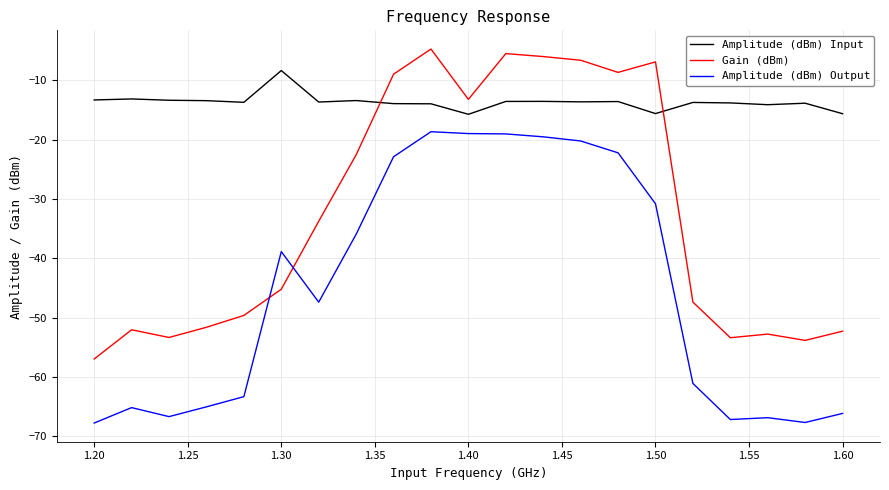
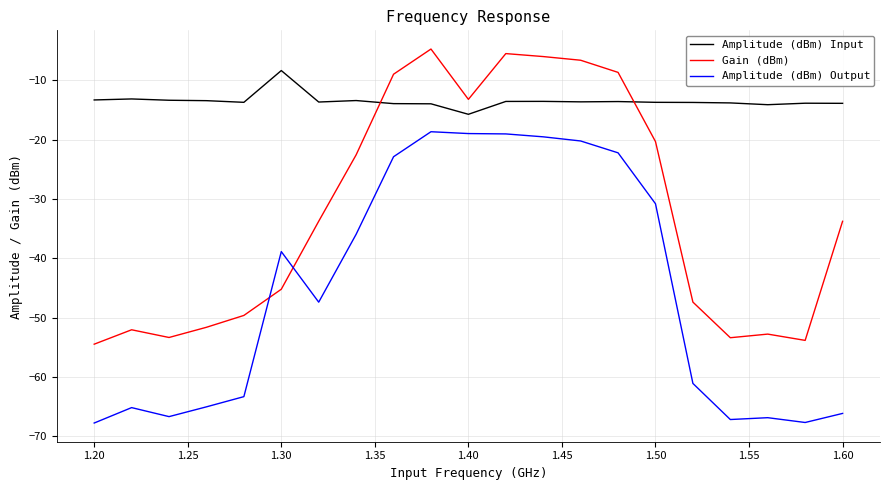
  {
    "Amplitude (dBm) Input": {
      "1.20": -13,
      "1.30": -8,
      "1.40": -16,
-     "1.50": -16,
-     "1.60": -16
+     "1.50": -14,
+     "1.60": -14
    },
    "Gain (dBm)": {
-     "1.20": -57,
+     "1.20": -55,
      "1.30": -45,
      "1.40": -13,
-     "1.50": -7,
-     "1.60": -52
+     "1.50": -20,
+     "1.60": -34
    },
    "Amplitude (dBm) Output": {
      "1.20": -68,
      "1.30": -39,
      "1.40": -19,
      "1.50": -31,
      "1.60": -66
    }
  }
